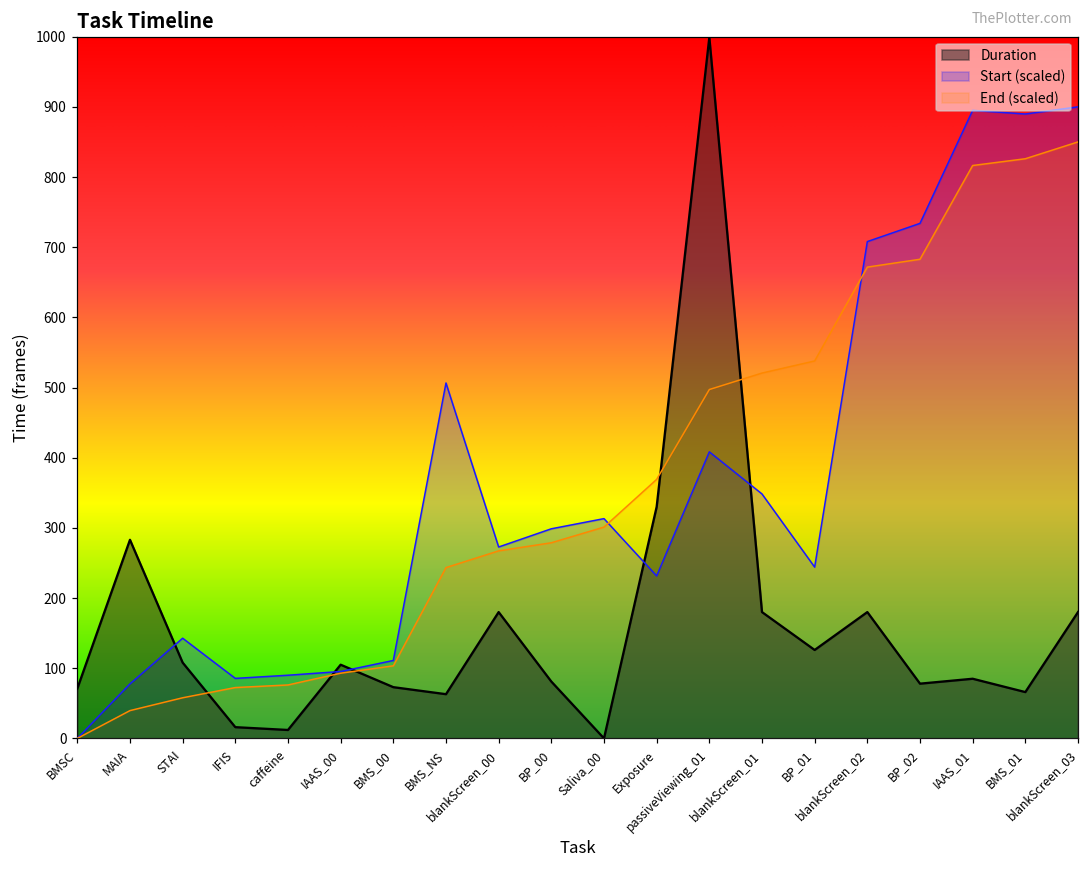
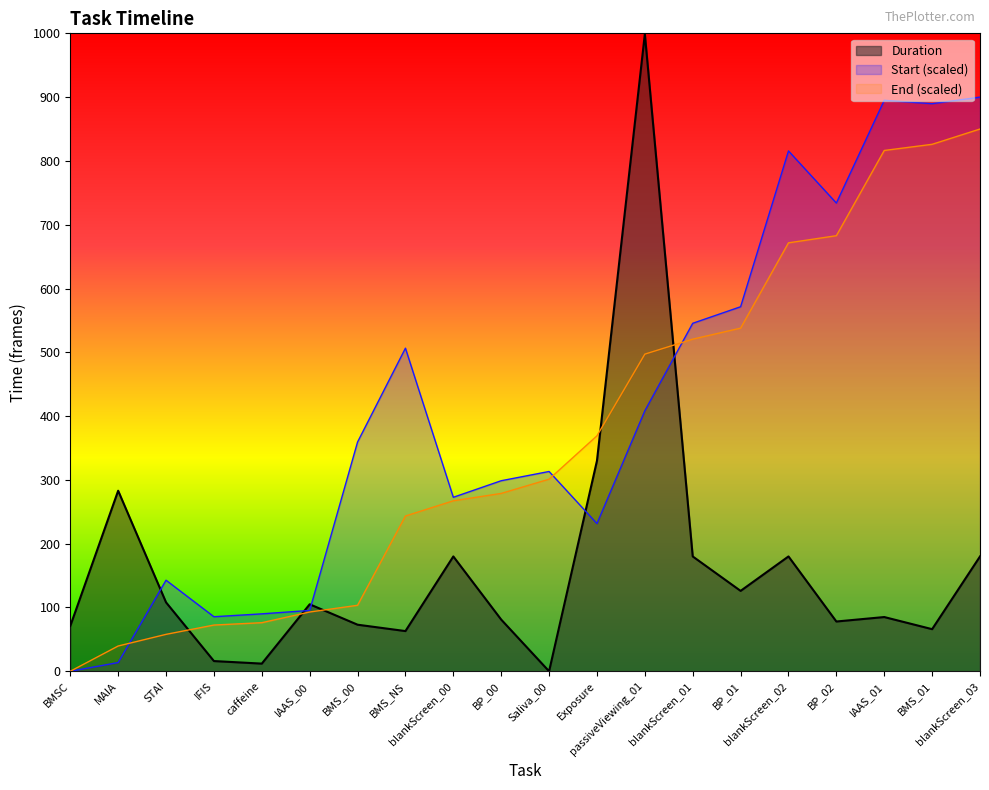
  {
    "Start (scaled)": {
-     "MAIA": 80,
+     "MAIA": 10,
      "STAI": 140,
      "IFIS": 90,
      "caffeine": 90,
-     "BMS_00": 110,
+     "BMS_00": 360,
      "BMS_NS": 510,
      "blankScreen_00": 270,
      "BP_00": 300,
      "Saliva_00": 310,
      "Exposure": 230,
      "passiveViewing_01": 410,
-     "blankScreen_01": 350,
-     "BP_01": 240,
-     "blankScreen_02": 710,
+     "blankScreen_01": 550,
+     "BP_01": 570,
+     "blankScreen_02": 820,
      "BP_02": 730,
      "BMS_01": 890,
      "blankScreen_03": 900
    }
  }
